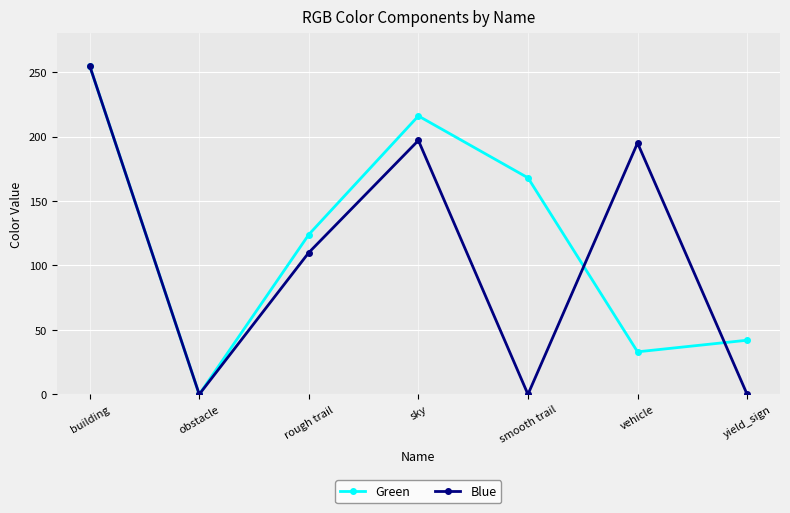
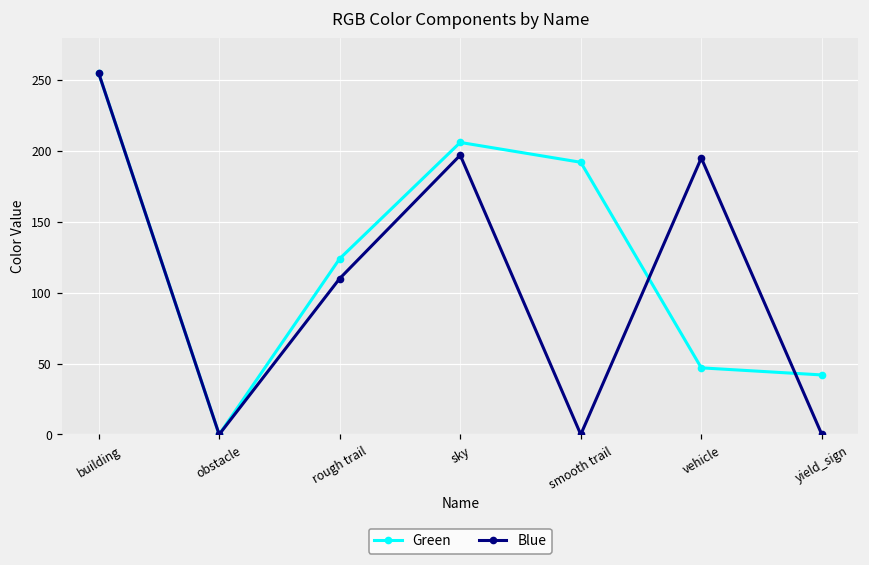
  {
    "Green": {
      "rough trail": 124,
-     "sky": 216,
-     "smooth trail": 168,
-     "vehicle": 33,
+     "sky": 206,
+     "smooth trail": 192,
+     "vehicle": 47,
      "yield_sign": 42
    },
    "Blue": {
      "rough trail": 110,
      "sky": 197,
      "smooth trail": 0,
      "vehicle": 195,
      "yield_sign": 0
    }
  }
